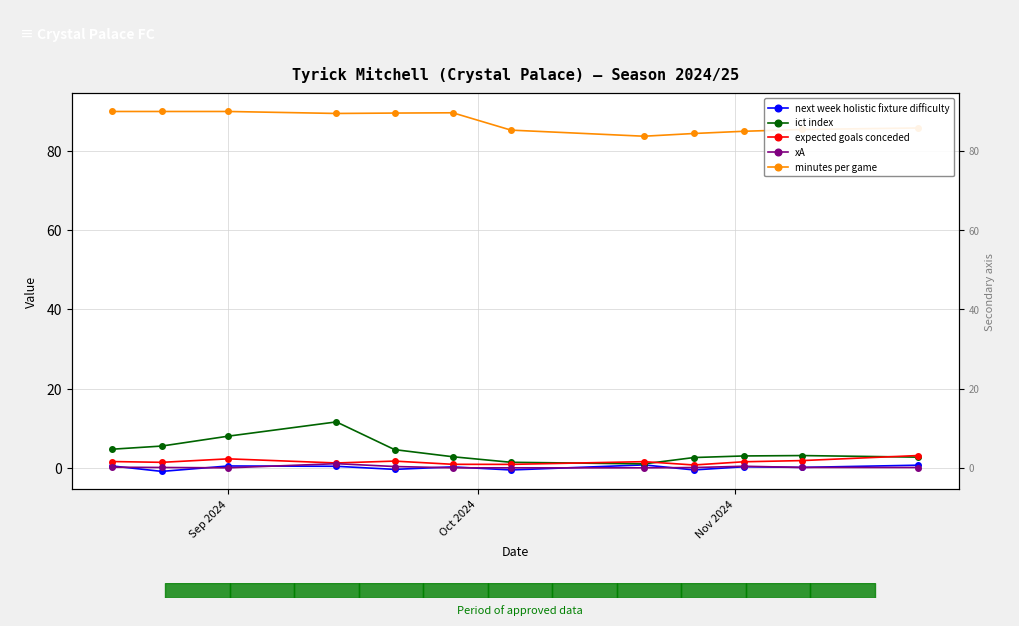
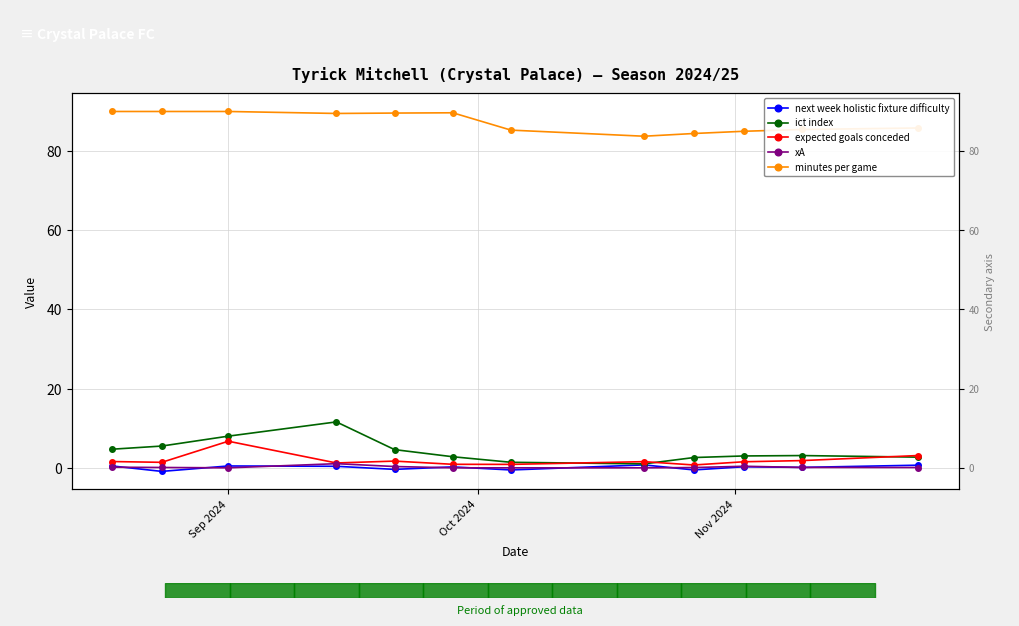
  {
    "ict index": {
      "Sep 2024": 8
    },
    "expected goals conceded": {
-     "Sep 2024": 2
+     "Sep 2024": 7
    },
    "minutes per game": {
      "Sep 2024": 90
    }
  }
